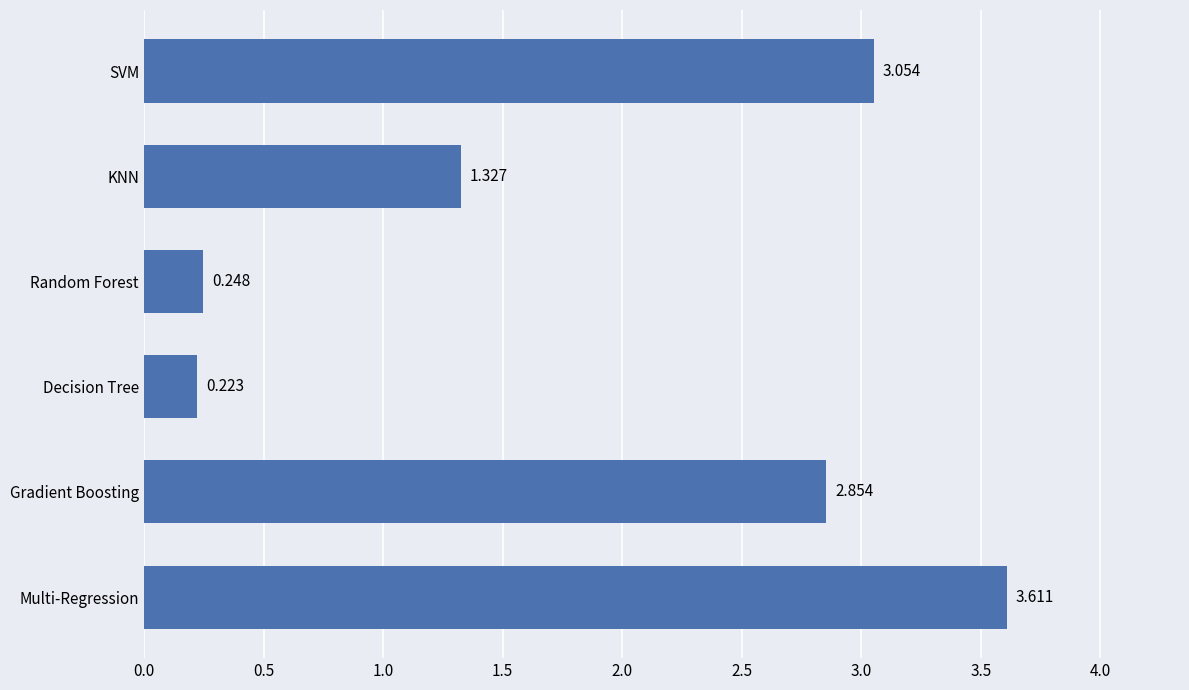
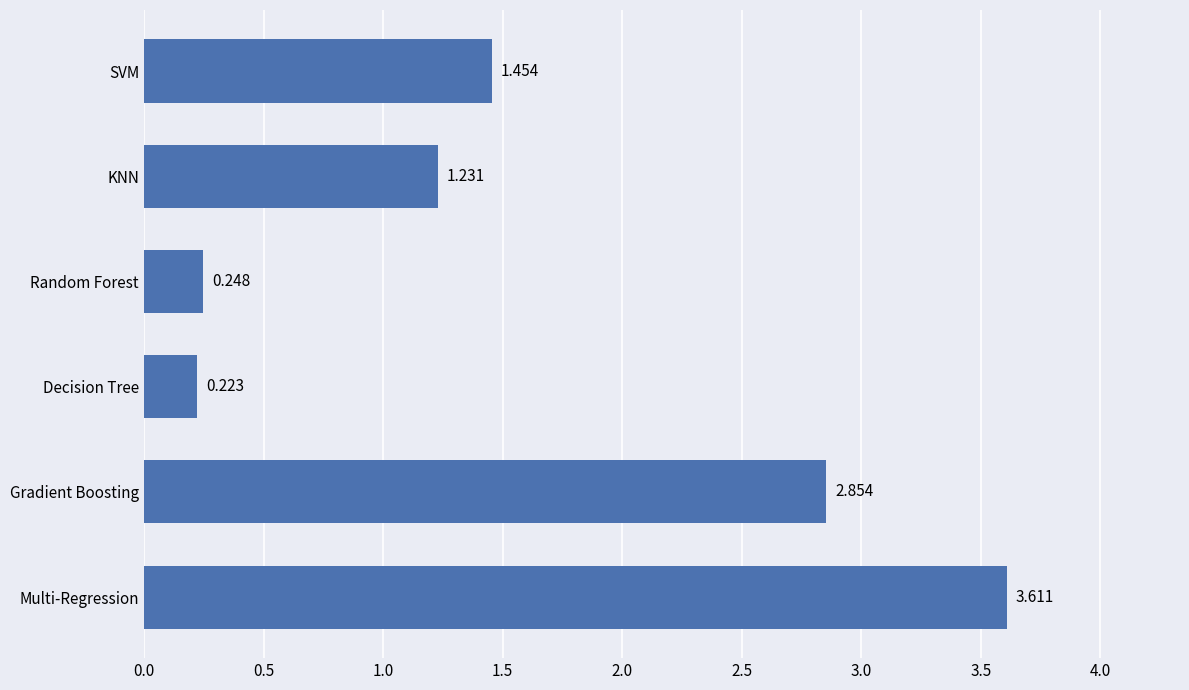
  {
-   "SVM": 3.054,
-   "KNN": 1.327,
+   "SVM": 1.454,
+   "KNN": 1.231,
    "Random Forest": 0.248,
    "Decision Tree": 0.223,
    "Gradient Boosting": 2.854,
    "Multi-Regression": 3.611
  }
